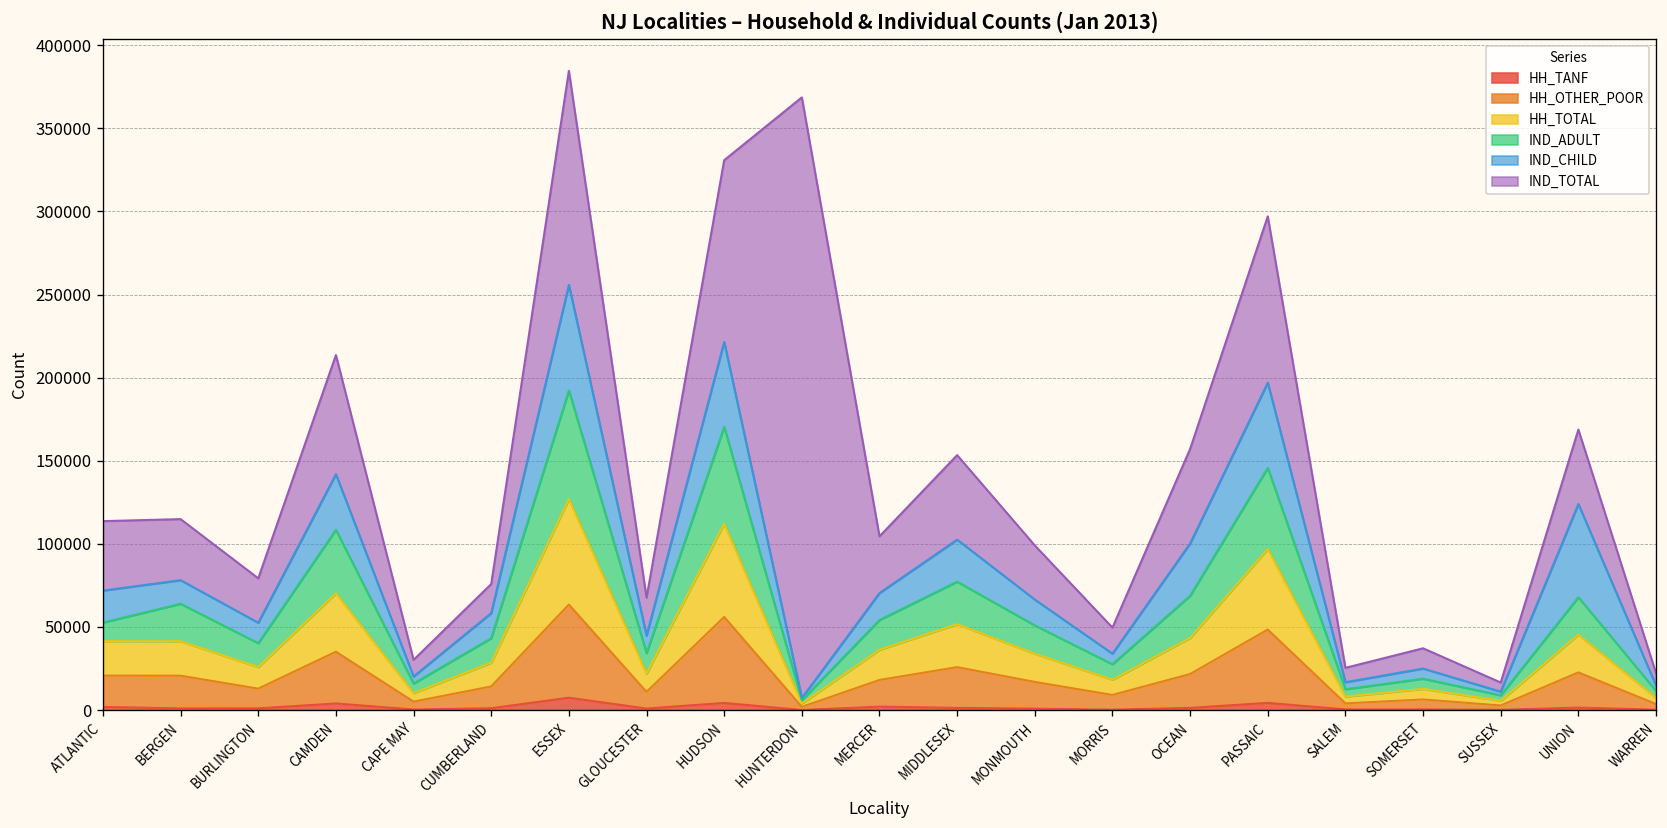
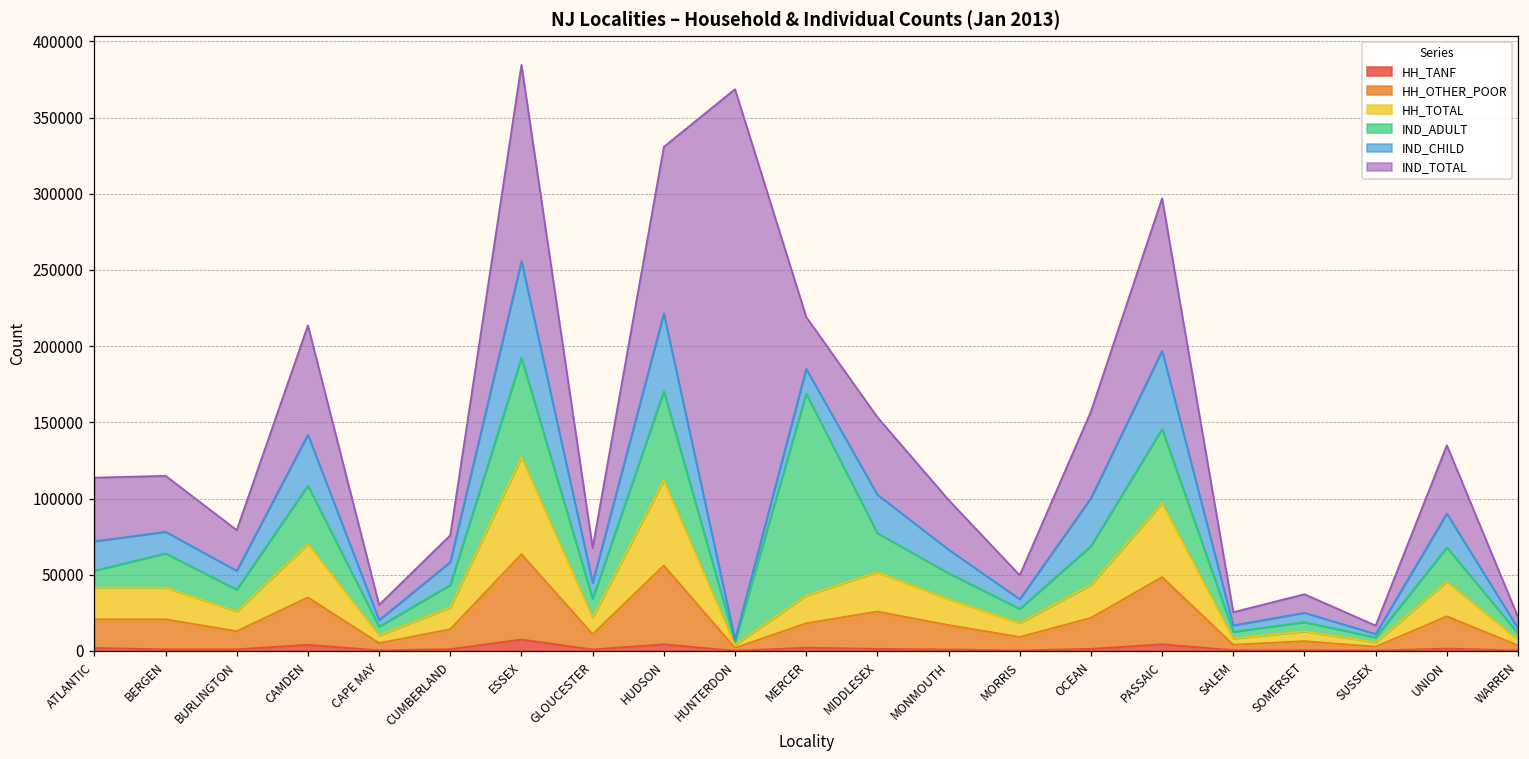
  {
    "HH_TOTAL": {
      "ATLANTIC": 21000,
      "BERGEN": 21000,
      "BURLINGTON": 13000,
      "CAMDEN": 35000,
      "CAPE MAY": 5000,
      "CUMBERLAND": 14000,
      "ESSEX": 64000,
      "GLOUCESTER": 11000,
      "HUDSON": 56000,
      "HUNTERDON": 2000,
      "MERCER": 18000,
      "MIDDLESEX": 26000,
      "MONMOUTH": 17000,
      "MORRIS": 9000,
      "OCEAN": 22000,
      "PASSAIC": 48000,
      "SALEM": 4000,
      "SOMERSET": 6000,
      "SUSSEX": 3000,
      "UNION": 23000,
      "WARREN": 4000
    },
    "IND_ADULT": {
      "ATLANTIC": 11000,
      "BERGEN": 23000,
      "BURLINGTON": 14000,
      "CAMDEN": 38000,
      "CAPE MAY": 6000,
      "CUMBERLAND": 15000,
      "ESSEX": 65000,
      "GLOUCESTER": 12000,
      "HUDSON": 58000,
-     "MERCER": 18000,
+     "MERCER": 132000,
      "MIDDLESEX": 26000,
      "MONMOUTH": 17000,
      "MORRIS": 9000,
      "OCEAN": 25000,
      "PASSAIC": 49000,
      "SALEM": 4000,
      "SOMERSET": 6000,
      "SUSSEX": 3000,
      "UNION": 23000,
      "WARREN": 4000
    },
    "IND_CHILD": {
      "ATLANTIC": 19000,
      "BERGEN": 14000,
      "BURLINGTON": 12000,
      "CAMDEN": 33000,
      "CAPE MAY": 4000,
      "CUMBERLAND": 15000,
      "ESSEX": 63000,
      "GLOUCESTER": 11000,
      "HUDSON": 51000,
      "MERCER": 16000,
      "MIDDLESEX": 25000,
      "MONMOUTH": 16000,
      "MORRIS": 6000,
      "OCEAN": 31000,
      "PASSAIC": 51000,
      "SALEM": 4000,
      "SOMERSET": 6000,
      "SUSSEX": 2000,
-     "UNION": 56000,
+     "UNION": 22000,
      "WARREN": 3000
    },
    "IND_TOTAL": {
      "ATLANTIC": 42000,
      "BERGEN": 37000,
      "BURLINGTON": 27000,
      "CAMDEN": 72000,
      "CAPE MAY": 10000,
      "CUMBERLAND": 18000,
      "ESSEX": 129000,
      "GLOUCESTER": 23000,
      "HUDSON": 109000,
      "HUNTERDON": 361000,
      "MERCER": 34000,
      "MIDDLESEX": 51000,
      "MONMOUTH": 33000,
      "MORRIS": 16000,
      "OCEAN": 57000,
      "PASSAIC": 100000,
      "SALEM": 9000,
      "SOMERSET": 12000,
      "SUSSEX": 5000,
      "UNION": 45000,
      "WARREN": 7000
    }
  }
